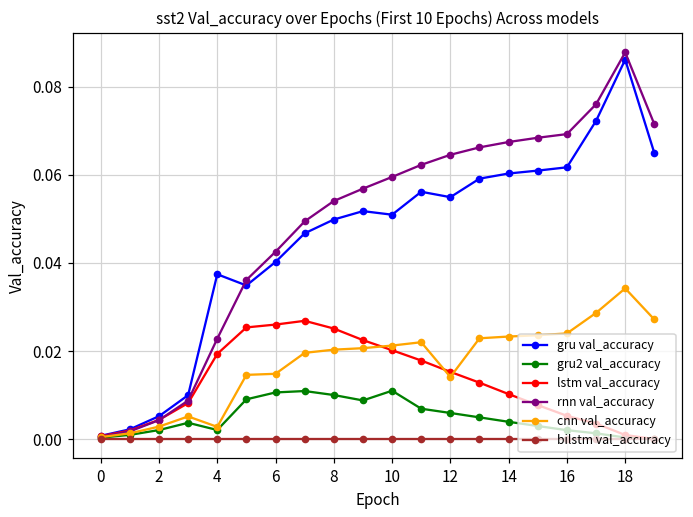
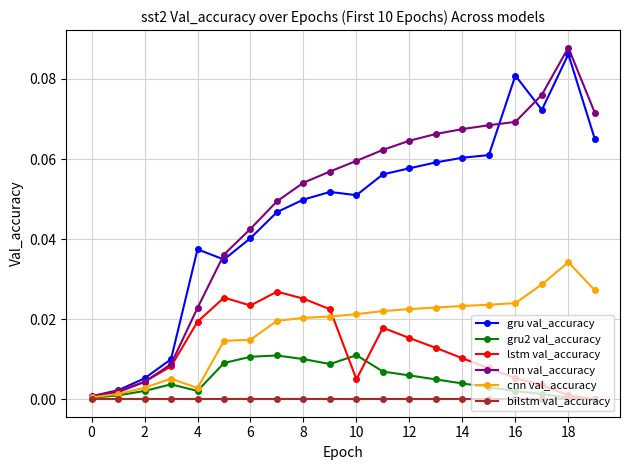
  {
    "gru val_accuracy": {
      "2": 0.005,
      "4": 0.037,
      "6": 0.040,
      "8": 0.050,
      "10": 0.051,
-     "12": 0.055,
+     "12": 0.058,
      "14": 0.060,
-     "16": 0.062,
+     "16": 0.081,
      "18": 0.086
    },
    "gru2 val_accuracy": {
      "2": 0.002,
      "4": 0.002,
      "6": 0.011,
      "8": 0.010,
      "10": 0.011,
      "12": 0.006,
      "14": 0.004
    },
    "lstm val_accuracy": {
      "4": 0.019,
-     "6": 0.026,
+     "6": 0.023,
      "8": 0.025,
-     "10": 0.020,
+     "10": 0.005,
      "12": 0.015,
      "14": 0.010
    },
    "rnn val_accuracy": {
      "4": 0.023,
      "6": 0.043,
      "8": 0.054,
      "10": 0.060,
      "12": 0.065,
      "14": 0.067,
      "16": 0.069,
      "18": 0.088
    },
    "cnn val_accuracy": {
      "2": 0.003,
      "4": 0.003,
      "6": 0.015,
      "8": 0.020,
      "10": 0.021,
-     "12": 0.014,
+     "12": 0.023,
      "14": 0.023,
      "16": 0.024,
      "18": 0.034
    },
    "bilstm val_accuracy": {
      "2": 0.000,
      "4": 0.000,
      "6": 0.000,
      "8": 0.000,
      "10": 0.000,
      "12": 0.000,
      "14": 0.000
    }
  }
